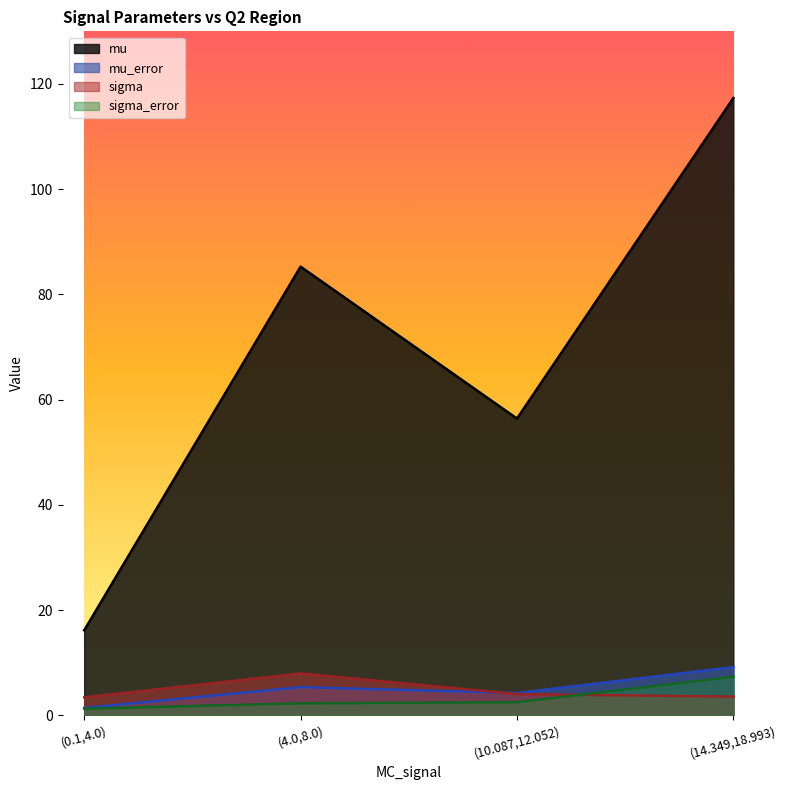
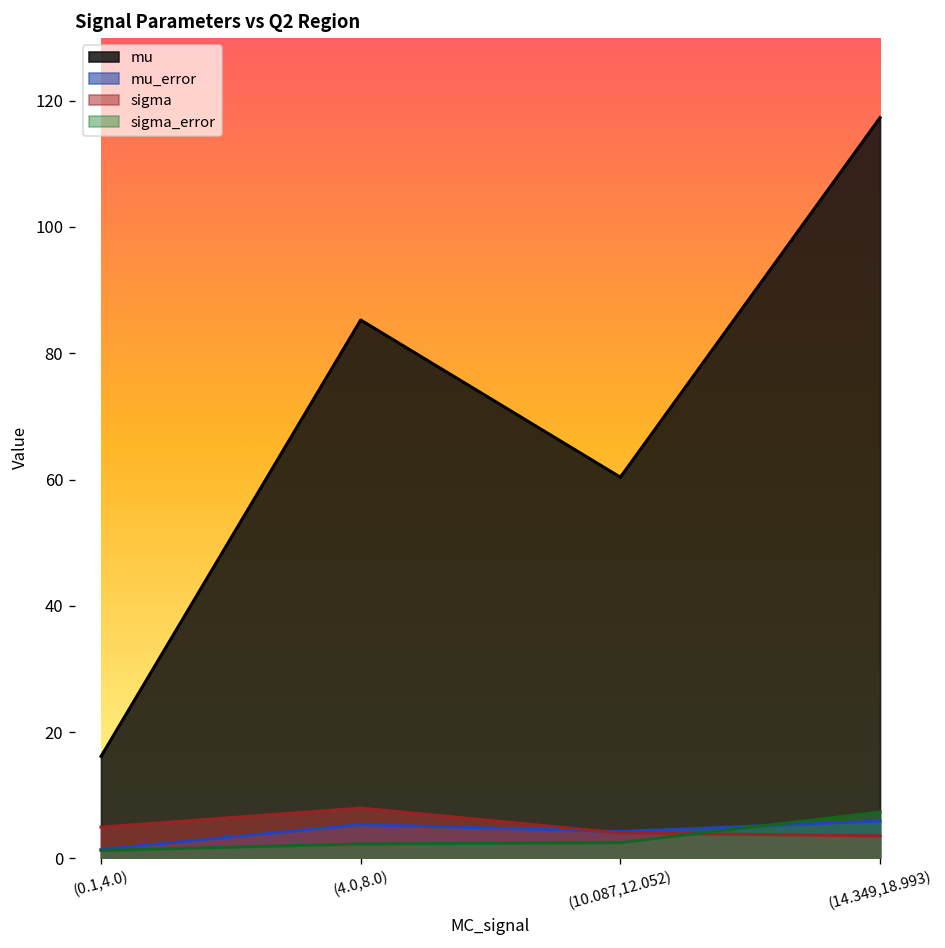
  {
    "mu": {
      "(0.1,4.0)": 16,
      "(4.0,8.0)": 85,
-     "(10.087,12.052)": 56,
+     "(10.087,12.052)": 60,
      "(14.349,18.993)": 117
    },
    "mu_error": {
      "(4.0,8.0)": 5,
-     "(14.349,18.993)": 9
+     "(14.349,18.993)": 6
    },
    "sigma": {
-     "(0.1,4.0)": 3,
+     "(0.1,4.0)": 5,
      "(4.0,8.0)": 8,
      "(14.349,18.993)": 4
    },
    "sigma_error": {
      "(4.0,8.0)": 2,
      "(10.087,12.052)": 2,
      "(14.349,18.993)": 7
    }
  }
